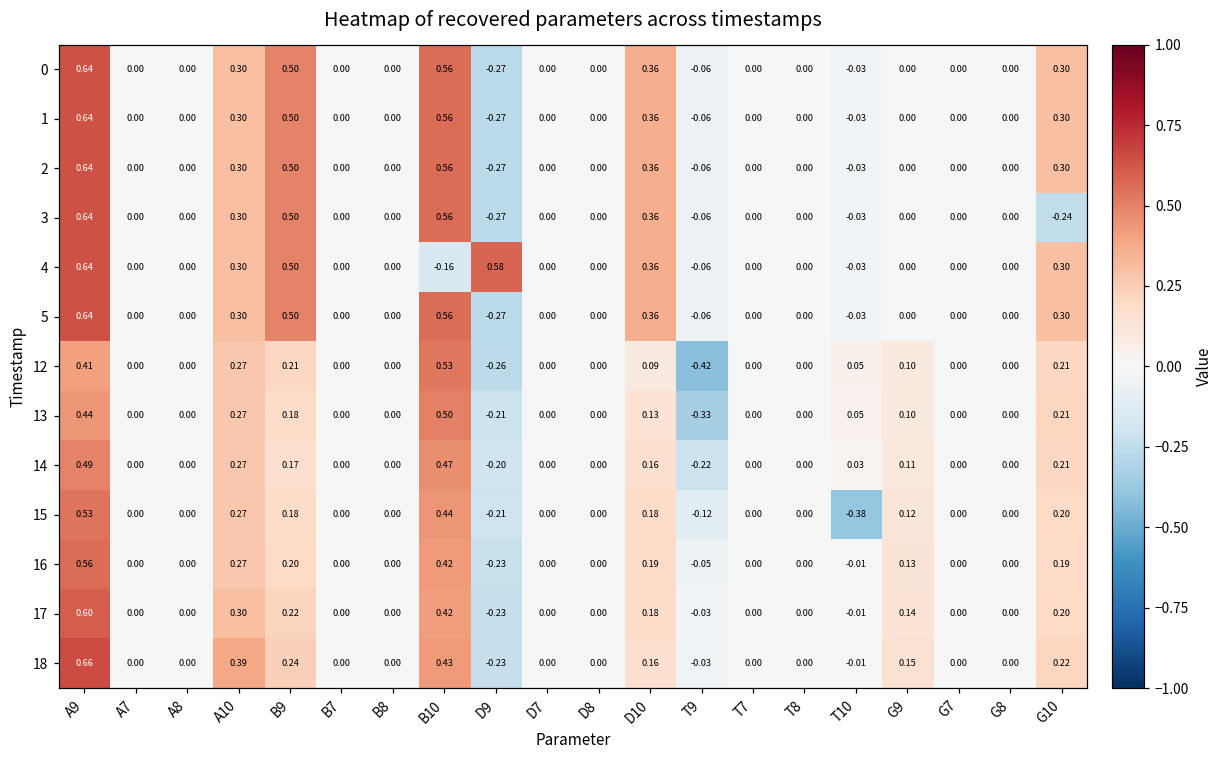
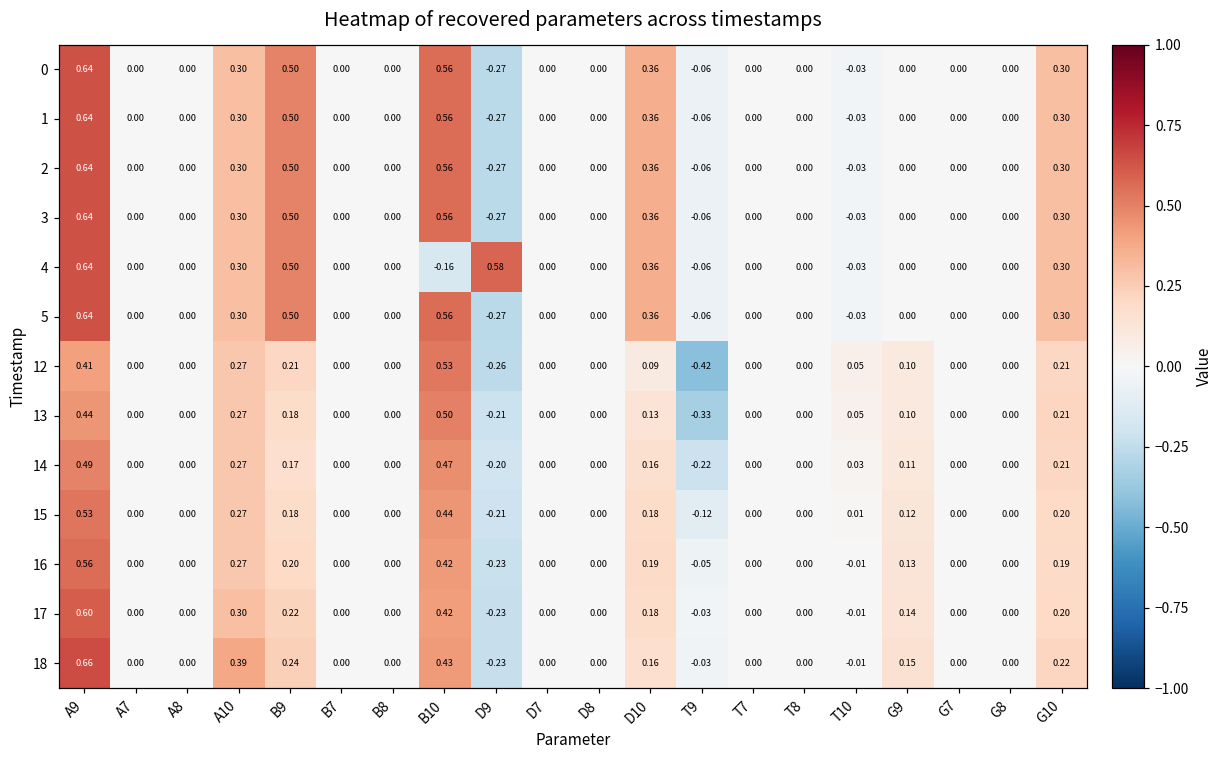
  {
    "3": {
      "A9": 0.64,
      "A7": 0.00,
      "A8": 0.00,
      "A10": 0.30,
      "B9": 0.50,
      "B7": 0.00,
      "B8": 0.00,
      "B10": 0.56,
      "D9": -0.27,
      "D7": 0.00,
      "D8": 0.00,
      "D10": 0.36,
      "T9": -0.06,
      "T7": 0.00,
      "T8": 0.00,
      "T10": -0.03,
      "G9": 0.00,
      "G7": 0.00,
      "G8": 0.00,
-     "G10": -0.24
+     "G10": 0.30
    },
    "15": {
      "A9": 0.53,
      "A7": 0.00,
      "A8": 0.00,
      "A10": 0.27,
      "B9": 0.18,
      "B7": 0.00,
      "B8": 0.00,
      "B10": 0.44,
      "D9": -0.21,
      "D7": 0.00,
      "D8": 0.00,
      "D10": 0.18,
      "T9": -0.12,
      "T7": 0.00,
      "T8": 0.00,
-     "T10": -0.38,
+     "T10": 0.01,
      "G9": 0.12,
      "G7": 0.00,
      "G8": 0.00,
      "G10": 0.20
    }
  }
